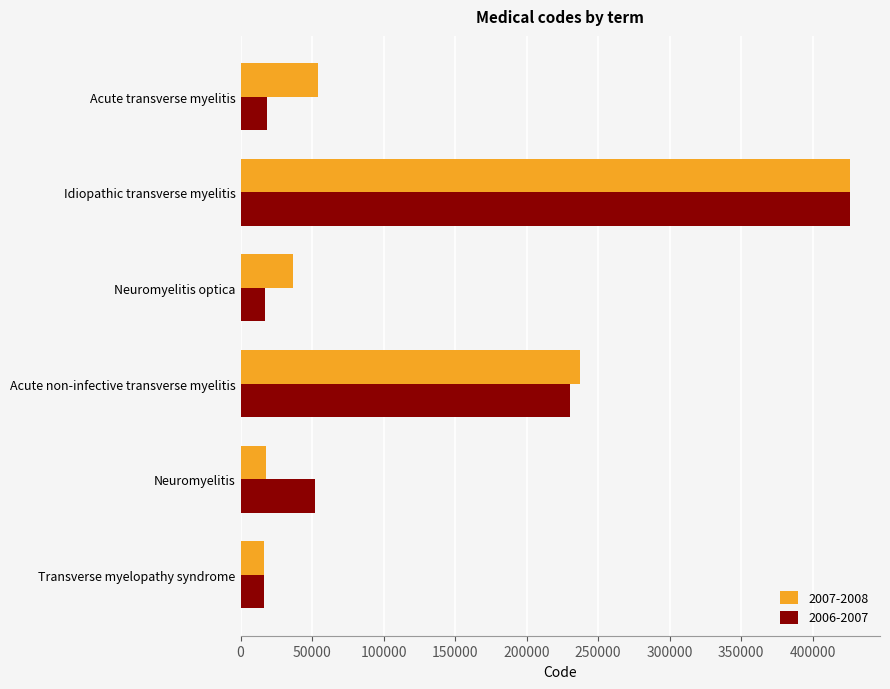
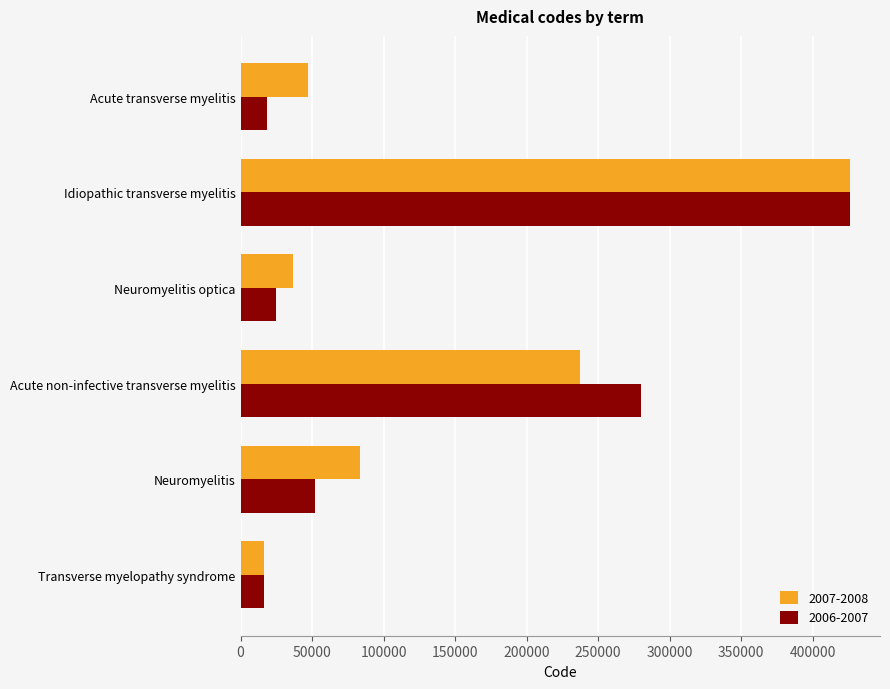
  {
    "2007-2008": {
-     "Acute transverse myelitis": 54000,
+     "Acute transverse myelitis": 47000,
      "Idiopathic transverse myelitis": 426000,
      "Neuromyelitis optica": 37000,
      "Acute non-infective transverse myelitis": 238000,
-     "Neuromyelitis": 18000,
+     "Neuromyelitis": 83000,
      "Transverse myelopathy syndrome": 17000
    },
    "2006-2007": {
      "Acute transverse myelitis": 19000,
      "Idiopathic transverse myelitis": 426000,
-     "Neuromyelitis optica": 17000,
-     "Acute non-infective transverse myelitis": 230000,
+     "Neuromyelitis optica": 25000,
+     "Acute non-infective transverse myelitis": 280000,
      "Neuromyelitis": 52000,
      "Transverse myelopathy syndrome": 17000
    }
  }
